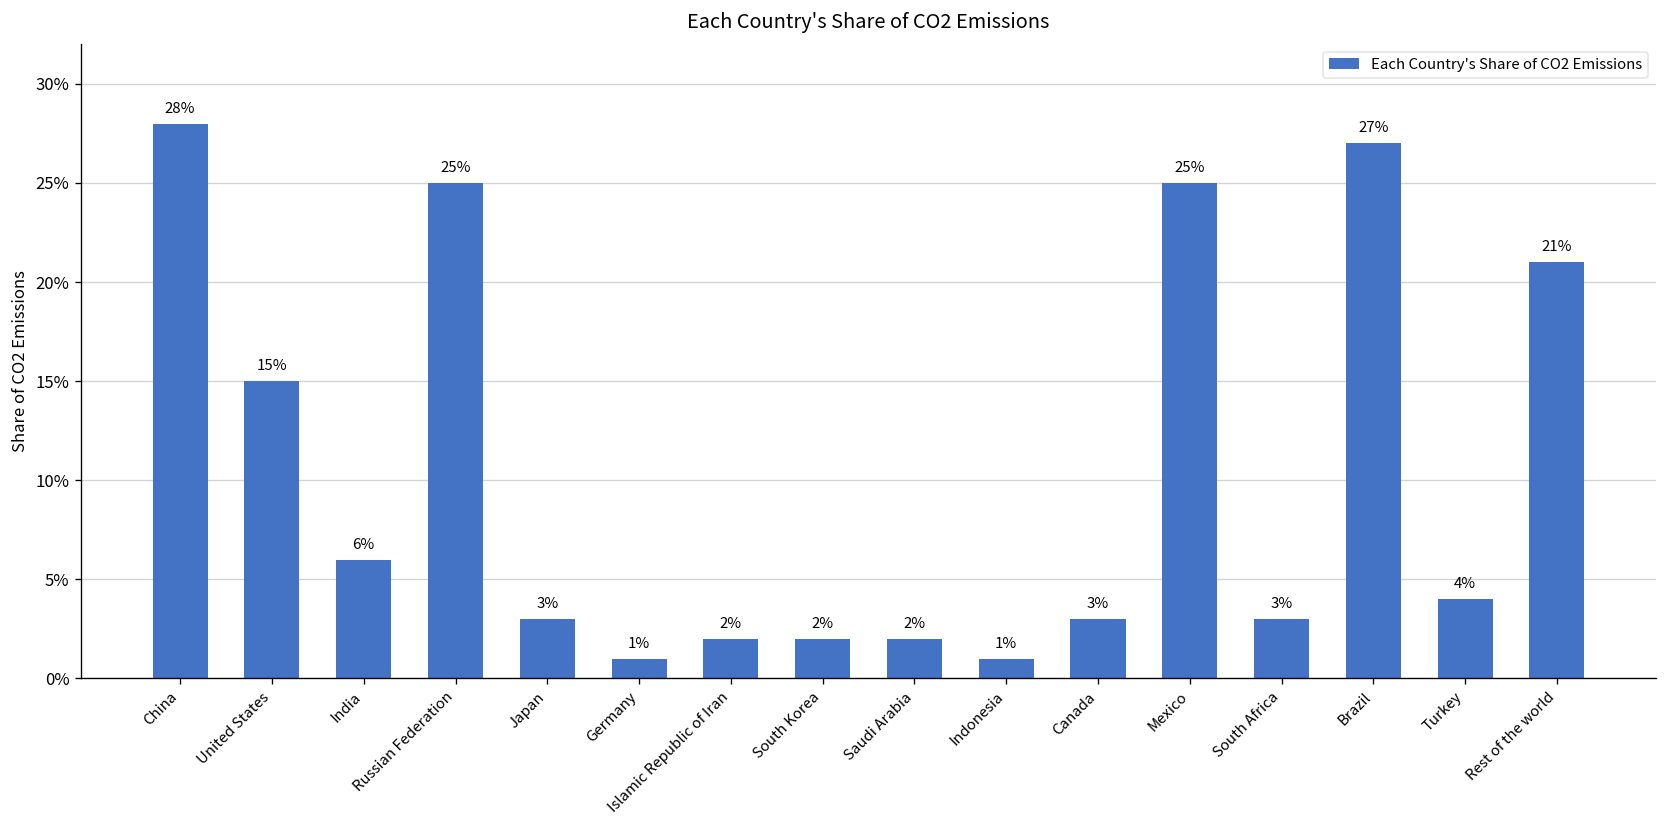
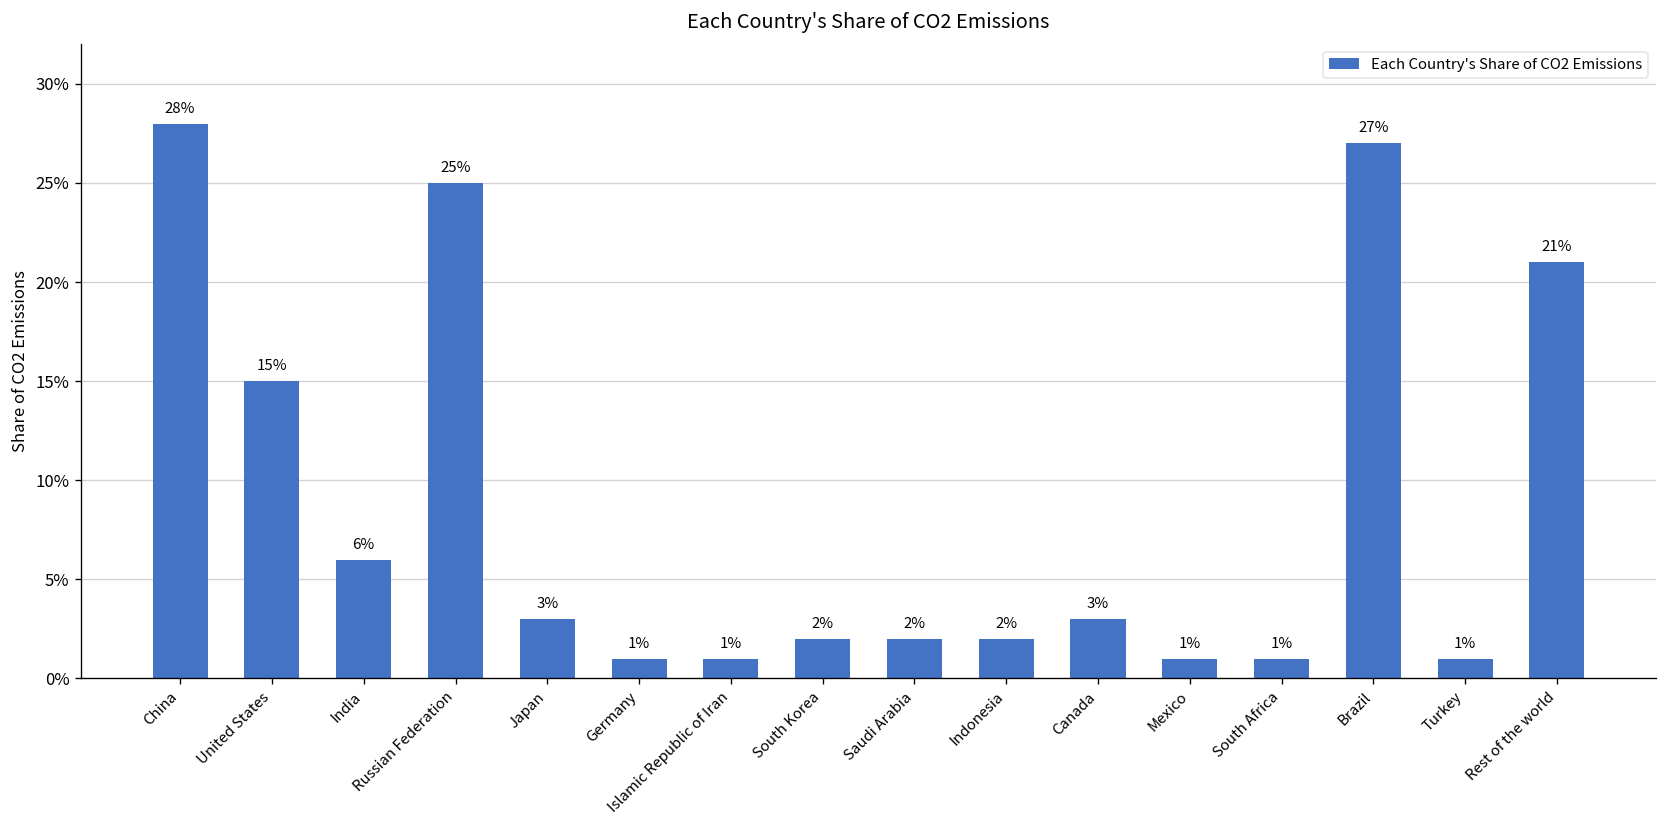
  {
    "China": "28%",
    "United States": "15%",
    "India": "6%",
    "Russian Federation": "25%",
    "Japan": "3%",
    "Germany": "1%",
-   "Islamic Republic of Iran": "2%",
+   "Islamic Republic of Iran": "1%",
    "South Korea": "2%",
    "Saudi Arabia": "2%",
-   "Indonesia": "1%",
+   "Indonesia": "2%",
    "Canada": "3%",
-   "Mexico": "25%",
-   "South Africa": "3%",
+   "Mexico": "1%",
+   "South Africa": "1%",
    "Brazil": "27%",
-   "Turkey": "4%",
+   "Turkey": "1%",
    "Rest of the world": "21%"
  }
